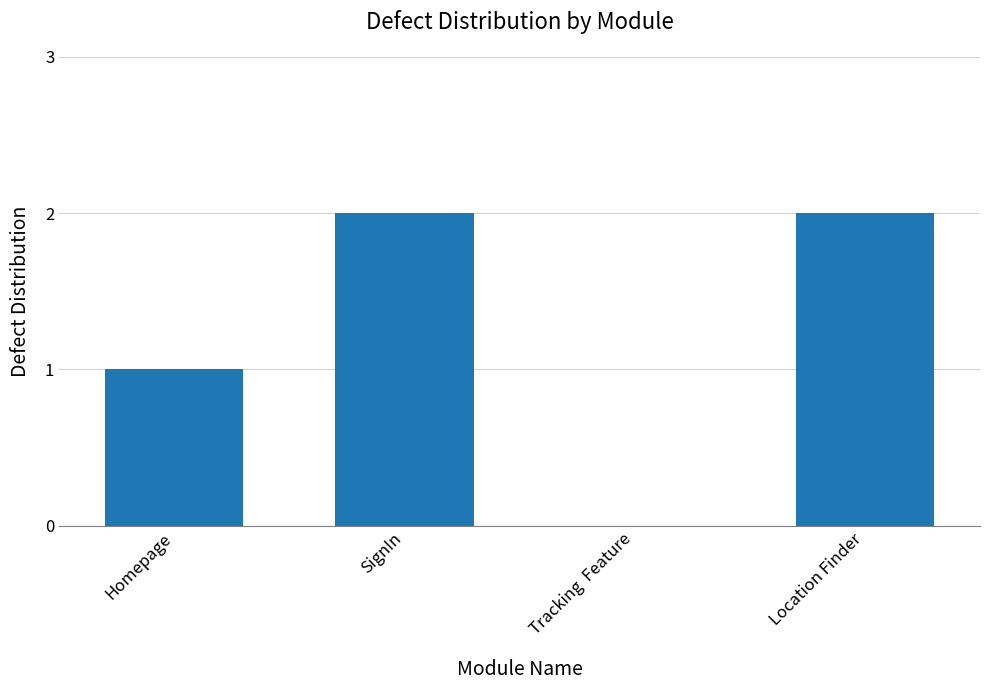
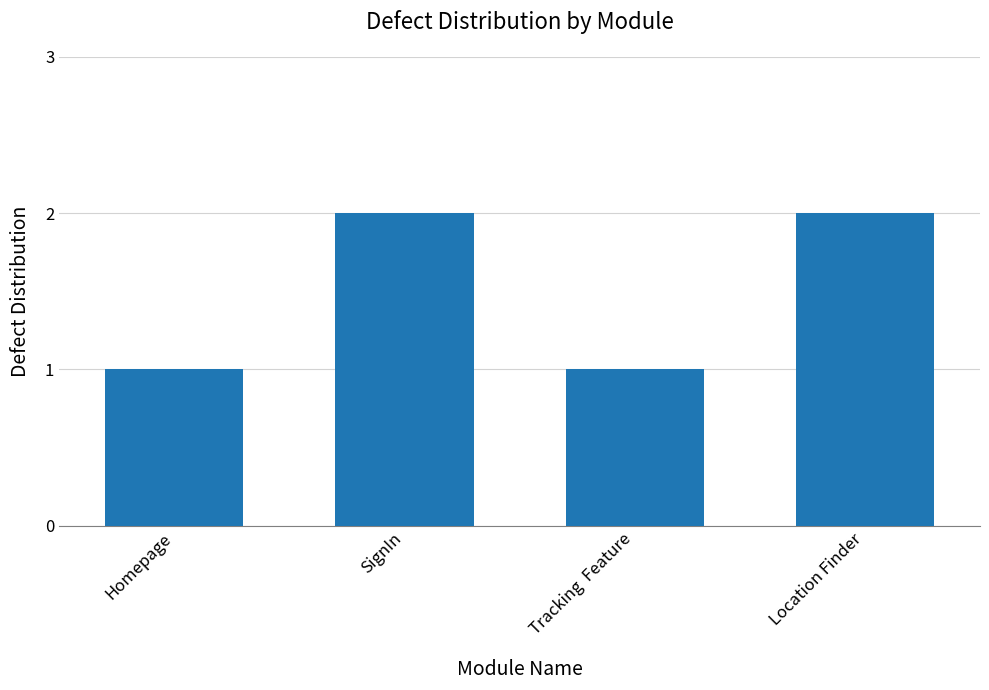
  {
    "Homepage": 1,
    "SignIn": 2,
-   "Tracking Feature": 0,
+   "Tracking Feature": 1,
    "Location Finder": 2
  }
